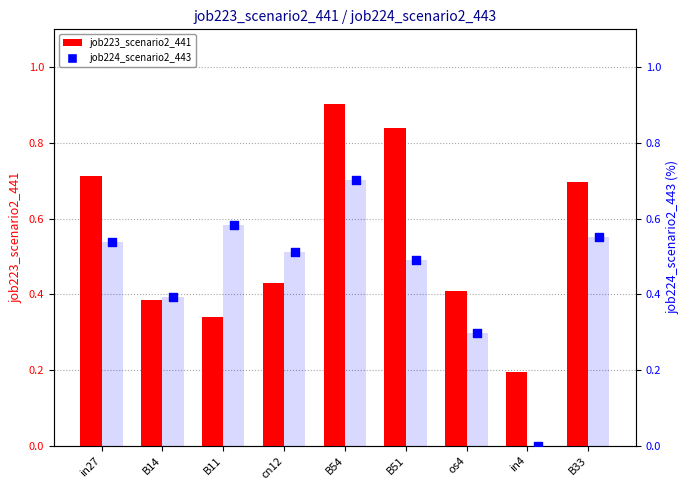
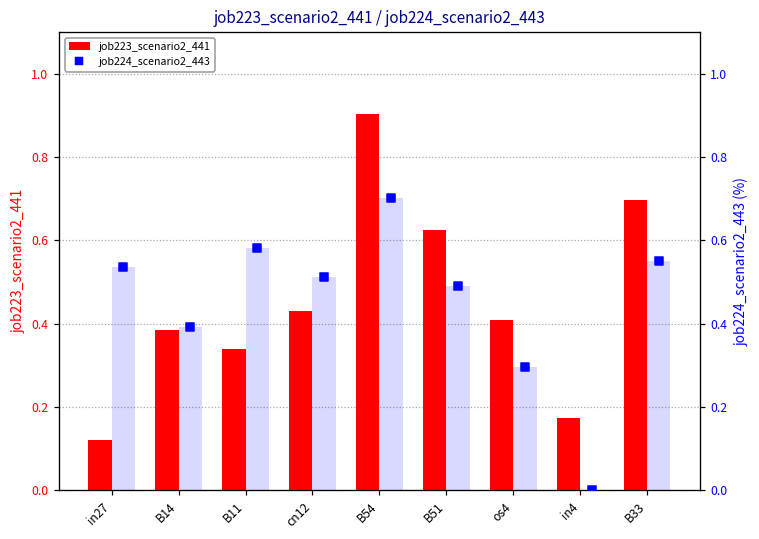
  {
    "job223_scenario2_441": {
-     "in27": 0.71,
+     "in27": 0.12,
      "B14": 0.38,
      "B11": 0.34,
      "cn12": 0.43,
      "B54": 0.90,
-     "B51": 0.84,
+     "B51": 0.62,
      "os4": 0.41,
-     "in4": 0.20,
+     "in4": 0.17,
      "B33": 0.70
    }
  }
